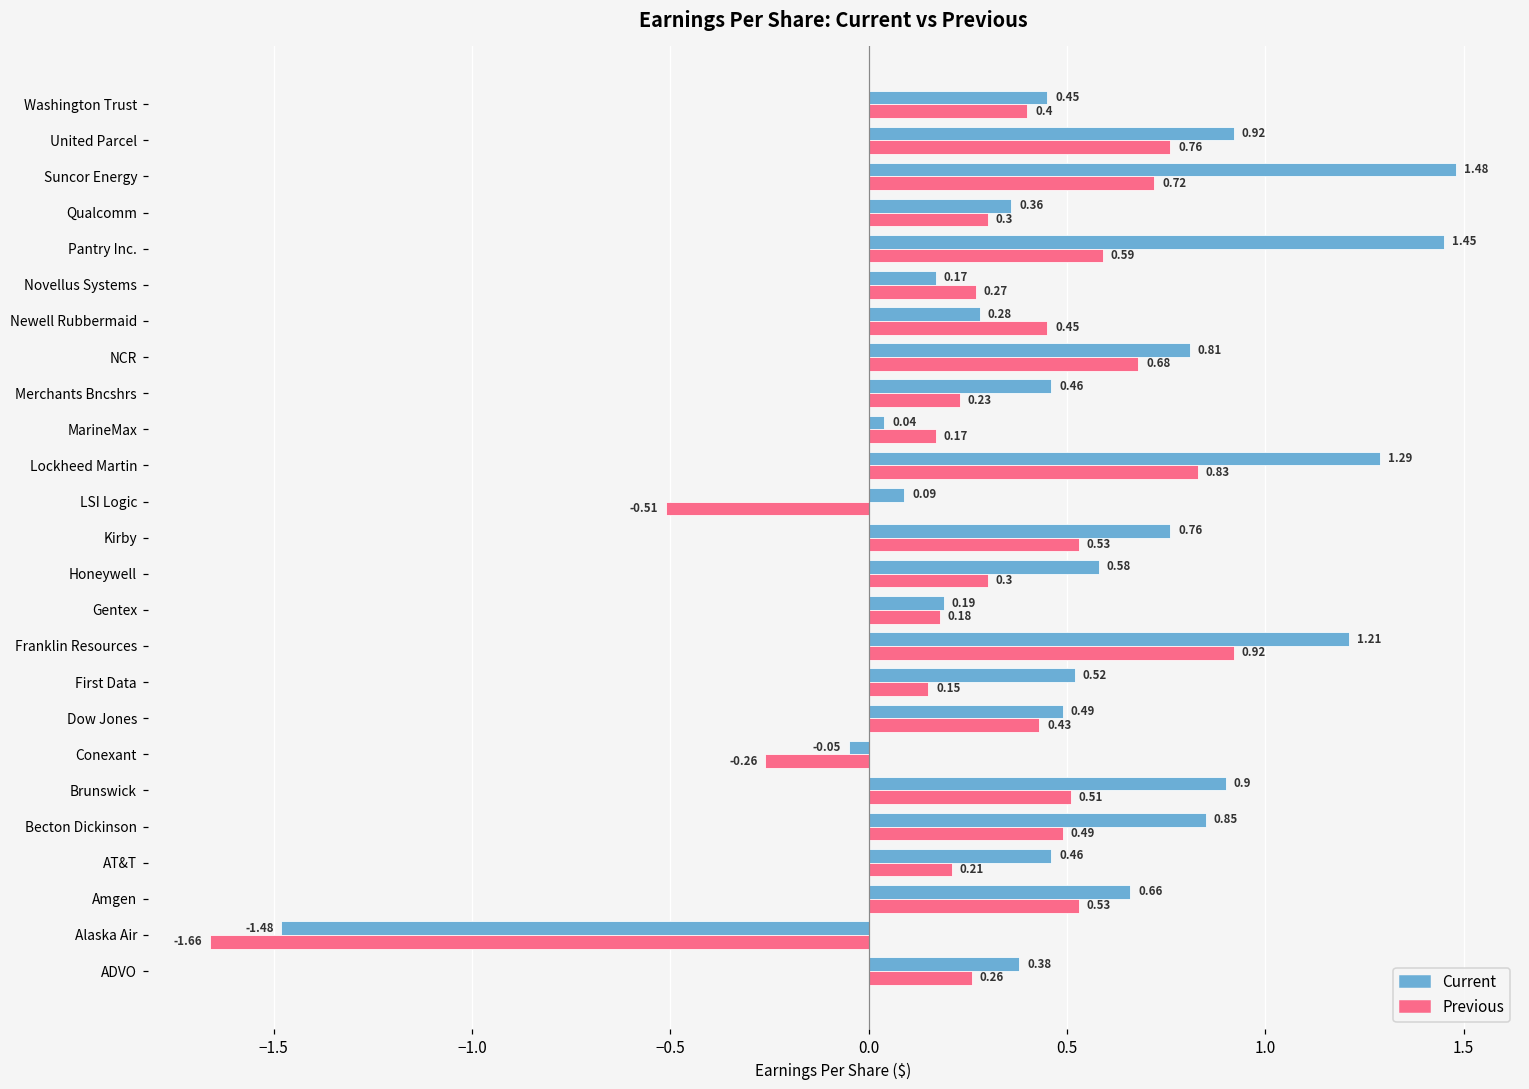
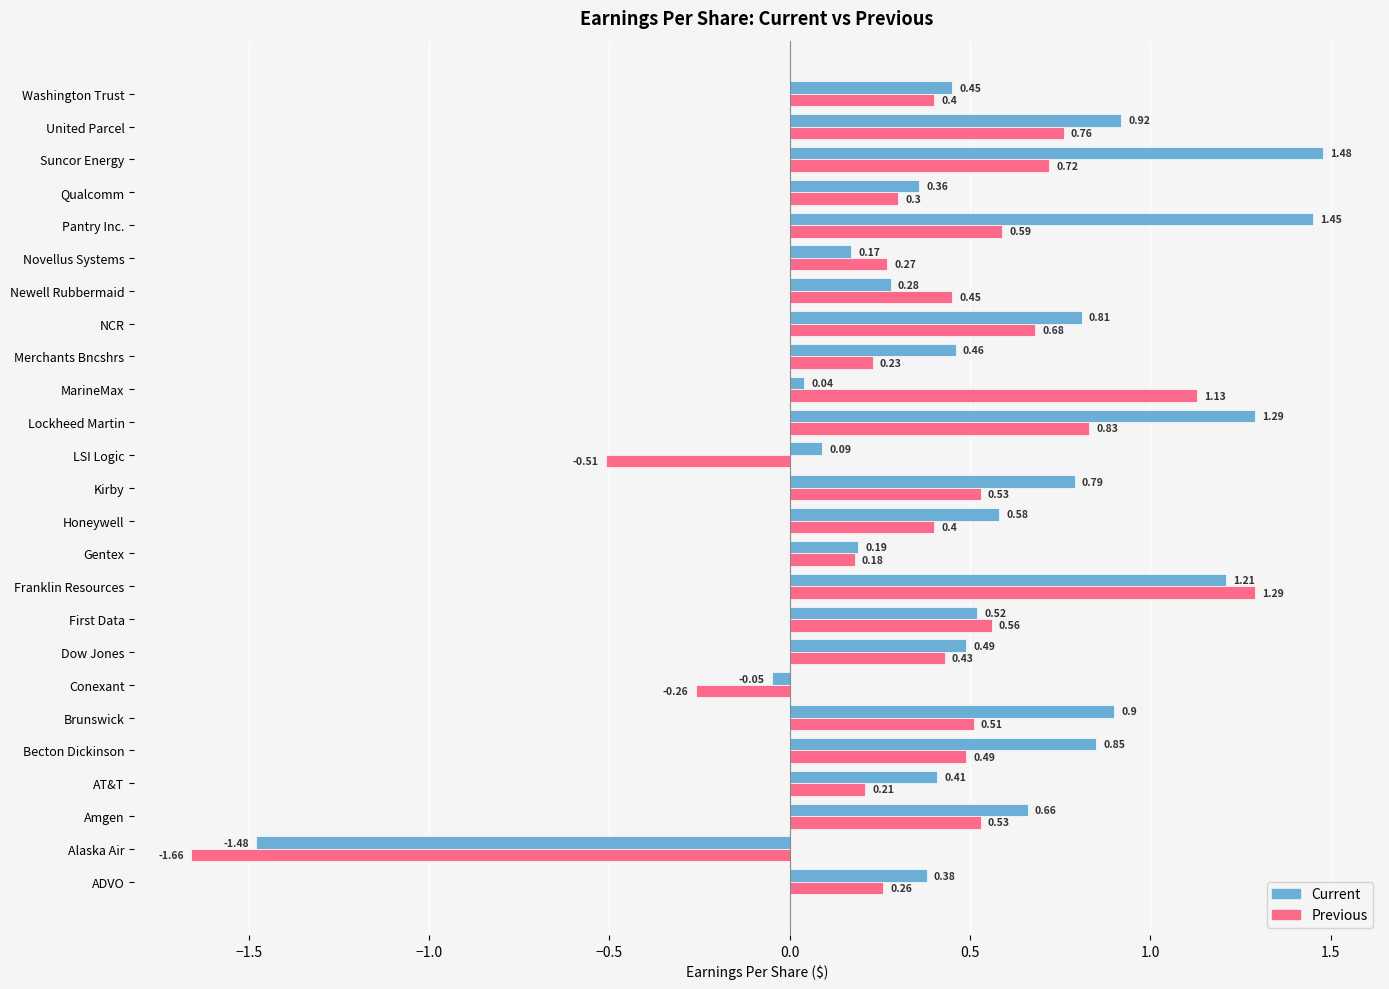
  {
    "Current": {
      "Washington Trust": 0.4,
      "United Parcel": 0.92,
      "Suncor Energy": 1.48,
      "Qualcomm": 0.36,
      "Pantry Inc.": 1.45,
      "Novellus Systems": 0.17,
      "Newell Rubbermaid": 0.28,
      "NCR": 0.81,
      "Merchants Bncshrs": 0.46,
      "MarineMax": 0.04,
      "Lockheed Martin": 1.29,
      "LSI Logic": 0.09,
-     "Kirby": 0.76,
+     "Kirby": 0.79,
      "Honeywell": 0.58,
      "Gentex": 0.19,
      "Franklin Resources": 1.21,
      "First Data": 0.52,
      "Dow Jones": 0.49,
      "Conexant": -0.05,
      "Brunswick": 0.9,
      "Becton Dickinson": 0.85,
-     "AT&T": 0.46,
+     "AT&T": 0.41,
      "Amgen": 0.66,
      "Alaska Air": -1.48,
      "ADVO": 0.38
    },
    "Previous": {
      "Washington Trust": 0.4,
      "United Parcel": 0.76,
      "Suncor Energy": 0.72,
      "Qualcomm": 0.3,
      "Pantry Inc.": 0.59,
      "Novellus Systems": 0.27,
      "Newell Rubbermaid": 0.45,
      "NCR": 0.68,
      "Merchants Bncshrs": 0.23,
-     "MarineMax": 0.17,
+     "MarineMax": 1.13,
      "Lockheed Martin": 0.83,
      "LSI Logic": -0.51,
      "Kirby": 0.53,
-     "Honeywell": 0.3,
+     "Honeywell": 0.4,
      "Gentex": 0.18,
-     "Franklin Resources": 0.92,
-     "First Data": 0.15,
+     "Franklin Resources": 1.29,
+     "First Data": 0.56,
      "Dow Jones": 0.43,
      "Conexant": -0.26,
      "Brunswick": 0.51,
      "Becton Dickinson": 0.49,
      "AT&T": 0.21,
      "Amgen": 0.53,
      "Alaska Air": -1.66,
      "ADVO": 0.26
    }
  }
